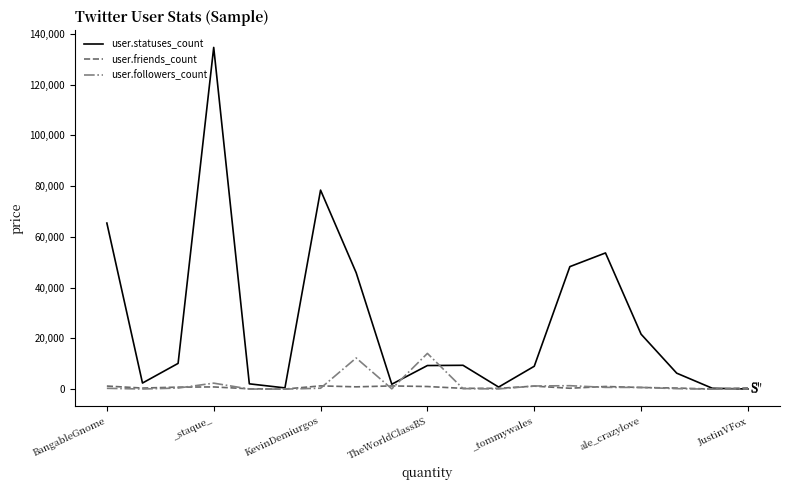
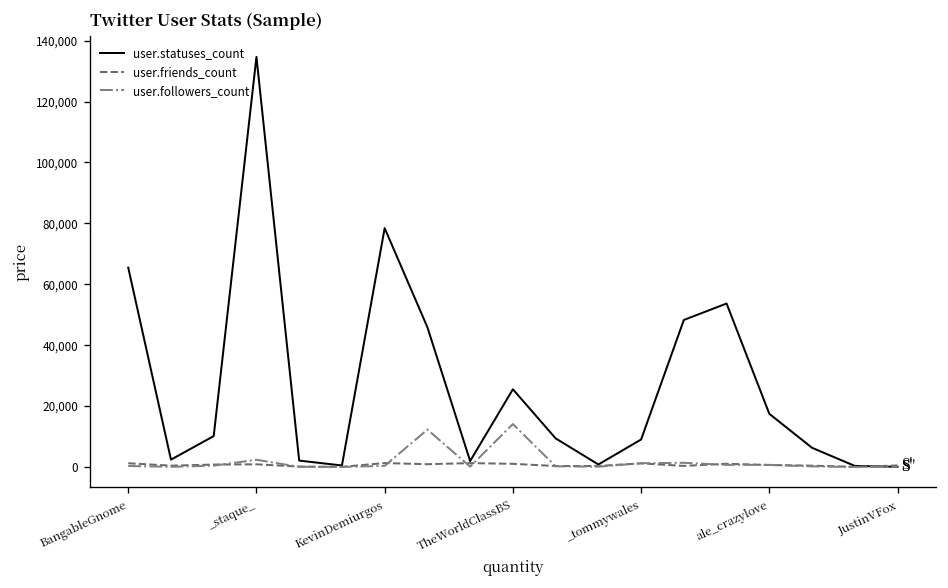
  {
    "user.statuses_count": {
      "BangableGnome": "65,000",
      "_staque_": "135,000",
      "KevinDemiurgos": "78,000",
-     "TheWorldClassBS": "9,000",
+     "TheWorldClassBS": "26,000",
      "_tommywales": "9,000",
-     "ale_crazylove": "22,000"
+     "ale_crazylove": "17,000"
    }
  }
